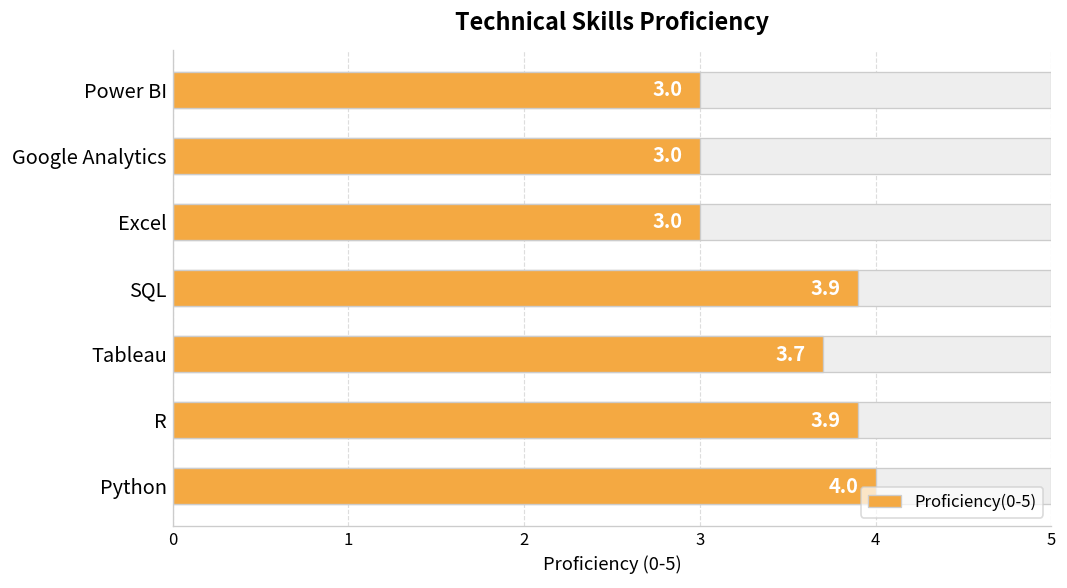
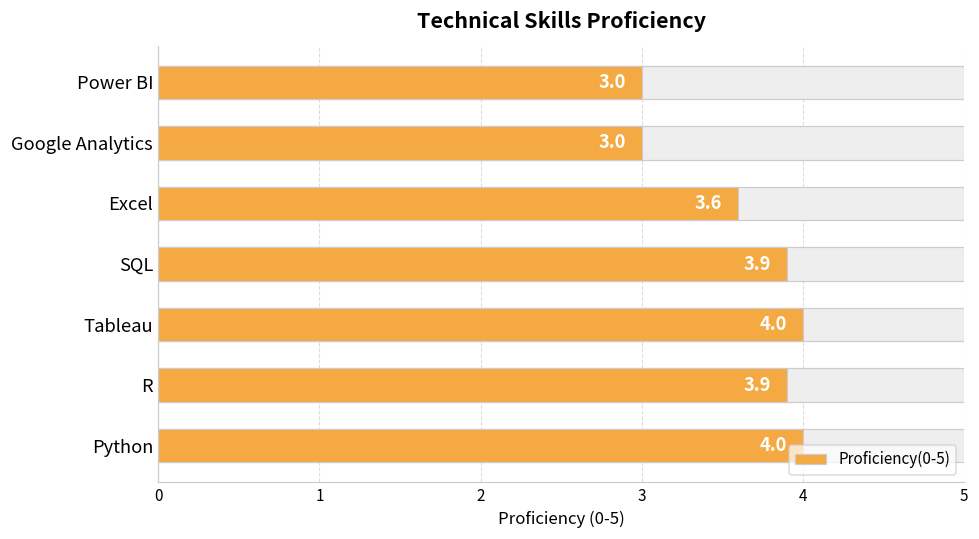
  {
    "Proficiency(0-5)": {
-     "Excel": 3.0,
-     "Tableau": 3.7
+     "Excel": 3.6,
+     "Tableau": 4.0
    }
  }
